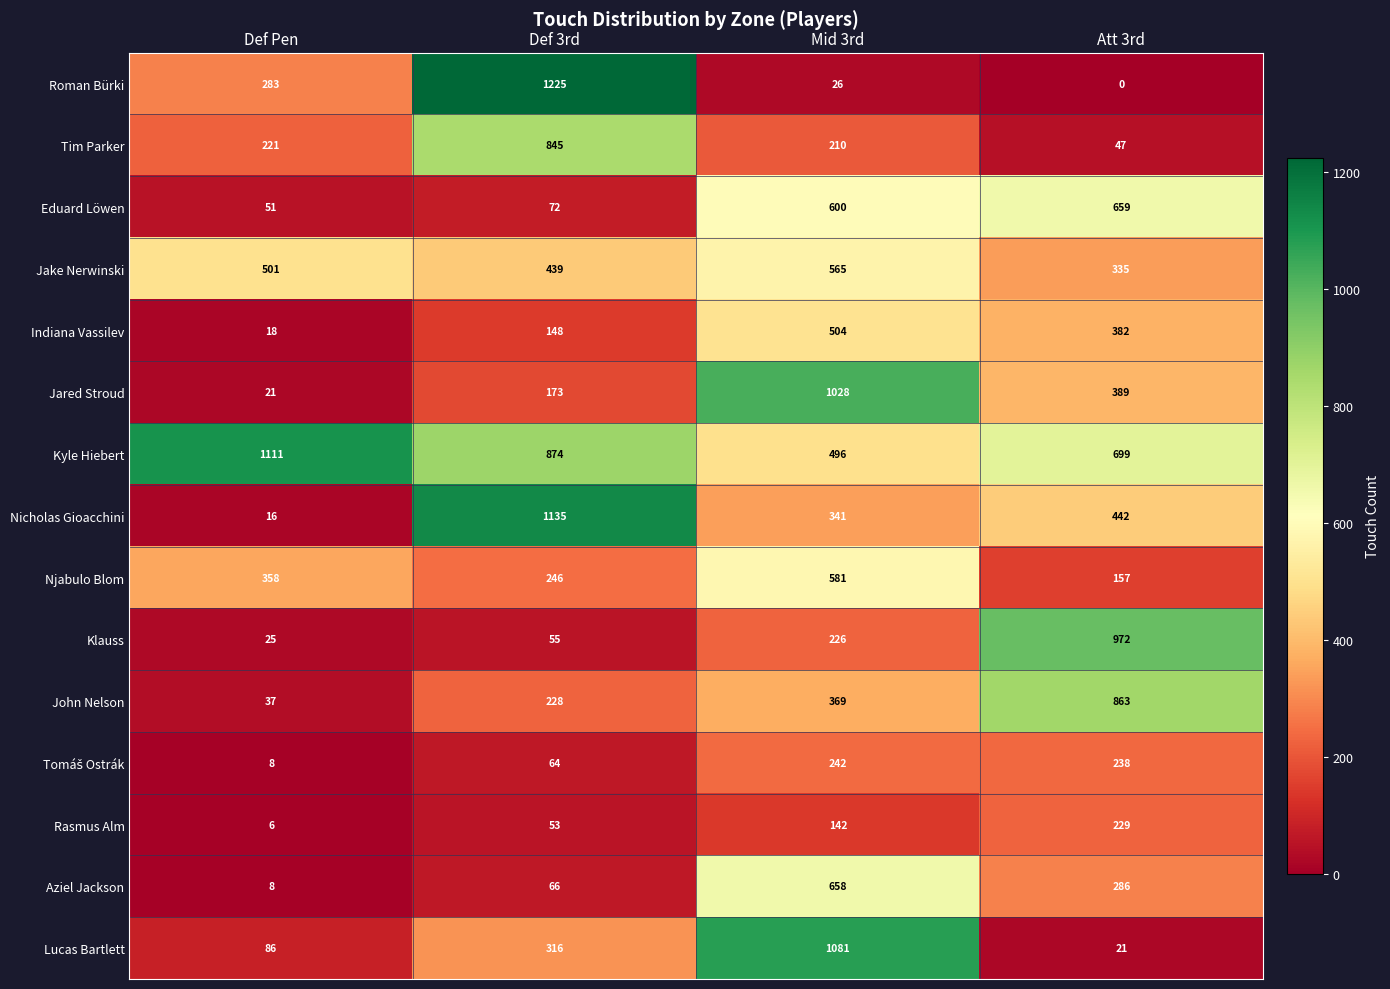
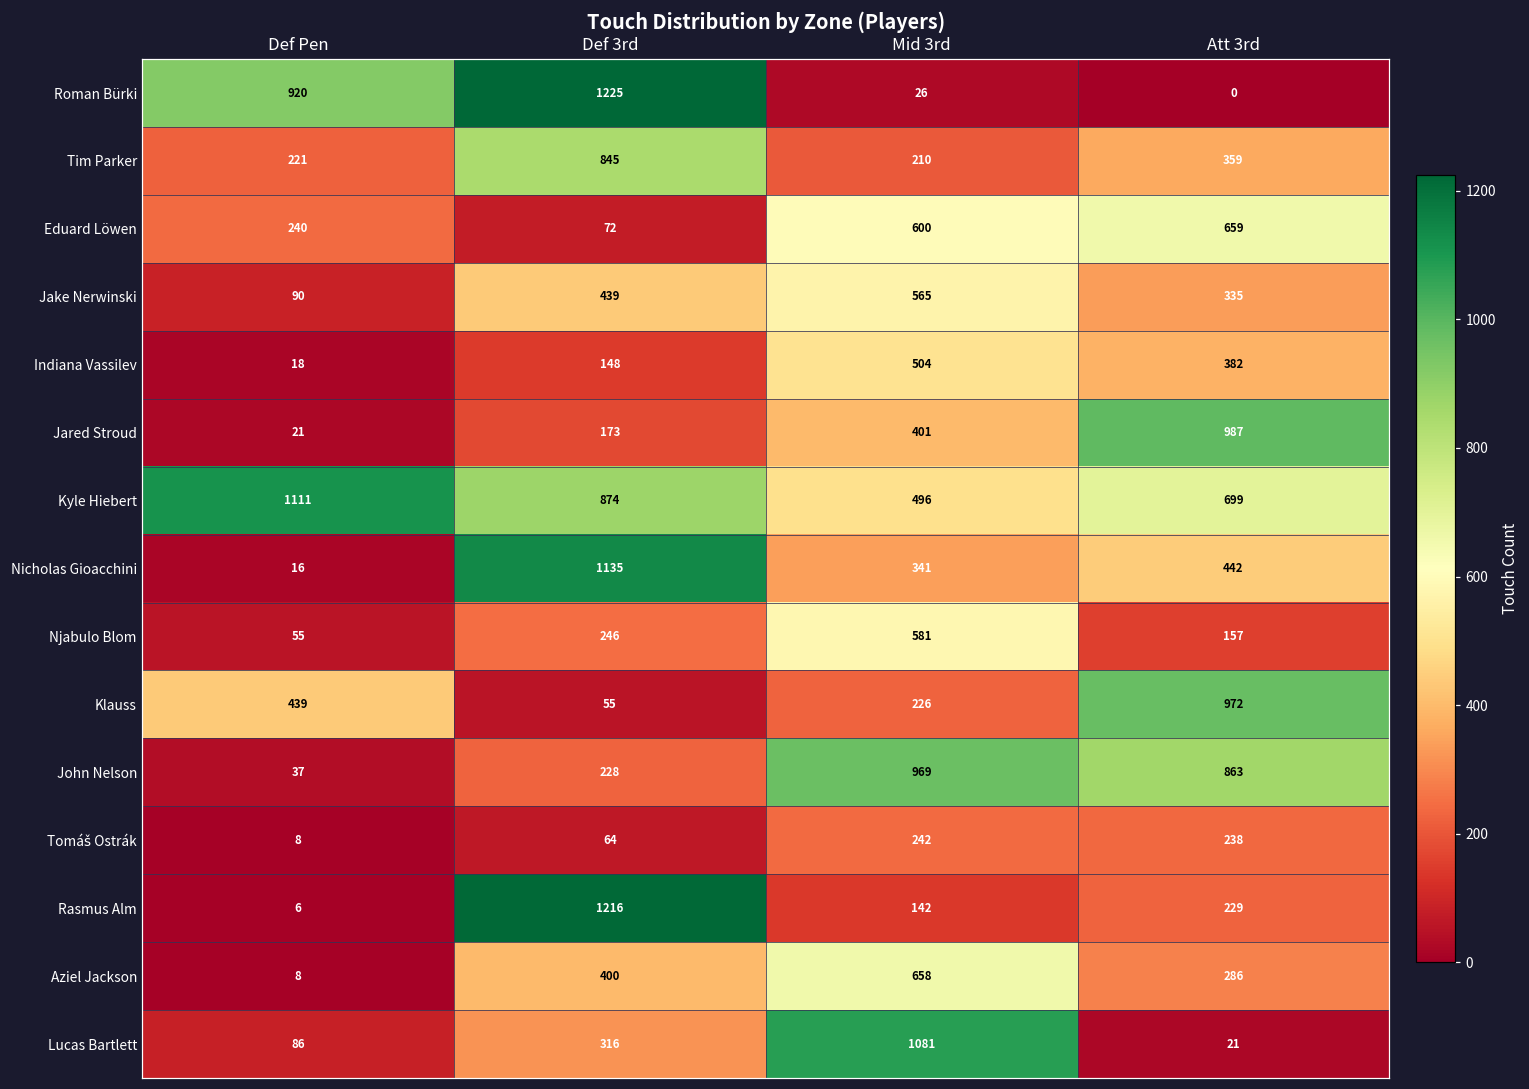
  {
    "Roman Bürki": {
-     "Def Pen": 283,
+     "Def Pen": 920,
      "Def 3rd": 1225,
      "Mid 3rd": 26,
      "Att 3rd": 0
    },
    "Tim Parker": {
      "Def Pen": 221,
      "Def 3rd": 845,
      "Mid 3rd": 210,
-     "Att 3rd": 47
+     "Att 3rd": 359
    },
    "Eduard Löwen": {
-     "Def Pen": 51,
+     "Def Pen": 240,
      "Def 3rd": 72,
      "Mid 3rd": 600,
      "Att 3rd": 659
    },
    "Jake Nerwinski": {
-     "Def Pen": 501,
+     "Def Pen": 90,
      "Def 3rd": 439,
      "Mid 3rd": 565,
      "Att 3rd": 335
    },
    "Indiana Vassilev": {
      "Def Pen": 18,
      "Def 3rd": 148,
      "Mid 3rd": 504,
      "Att 3rd": 382
    },
    "Jared Stroud": {
      "Def Pen": 21,
      "Def 3rd": 173,
-     "Mid 3rd": 1028,
-     "Att 3rd": 389
+     "Mid 3rd": 401,
+     "Att 3rd": 987
    },
    "Kyle Hiebert": {
      "Def Pen": 1111,
      "Def 3rd": 874,
      "Mid 3rd": 496,
      "Att 3rd": 699
    },
    "Nicholas Gioacchini": {
      "Def Pen": 16,
      "Def 3rd": 1135,
      "Mid 3rd": 341,
      "Att 3rd": 442
    },
    "Njabulo Blom": {
-     "Def Pen": 358,
+     "Def Pen": 55,
      "Def 3rd": 246,
      "Mid 3rd": 581,
      "Att 3rd": 157
    },
    "Klauss": {
-     "Def Pen": 25,
+     "Def Pen": 439,
      "Def 3rd": 55,
      "Mid 3rd": 226,
      "Att 3rd": 972
    },
    "John Nelson": {
      "Def Pen": 37,
      "Def 3rd": 228,
-     "Mid 3rd": 369,
+     "Mid 3rd": 969,
      "Att 3rd": 863
    },
    "Tomáš Ostrák": {
      "Def Pen": 8,
      "Def 3rd": 64,
      "Mid 3rd": 242,
      "Att 3rd": 238
    },
    "Rasmus Alm": {
      "Def Pen": 6,
-     "Def 3rd": 53,
+     "Def 3rd": 1216,
      "Mid 3rd": 142,
      "Att 3rd": 229
    },
    "Aziel Jackson": {
      "Def Pen": 8,
-     "Def 3rd": 66,
+     "Def 3rd": 400,
      "Mid 3rd": 658,
      "Att 3rd": 286
    },
    "Lucas Bartlett": {
      "Def Pen": 86,
      "Def 3rd": 316,
      "Mid 3rd": 1081,
      "Att 3rd": 21
    }
  }
